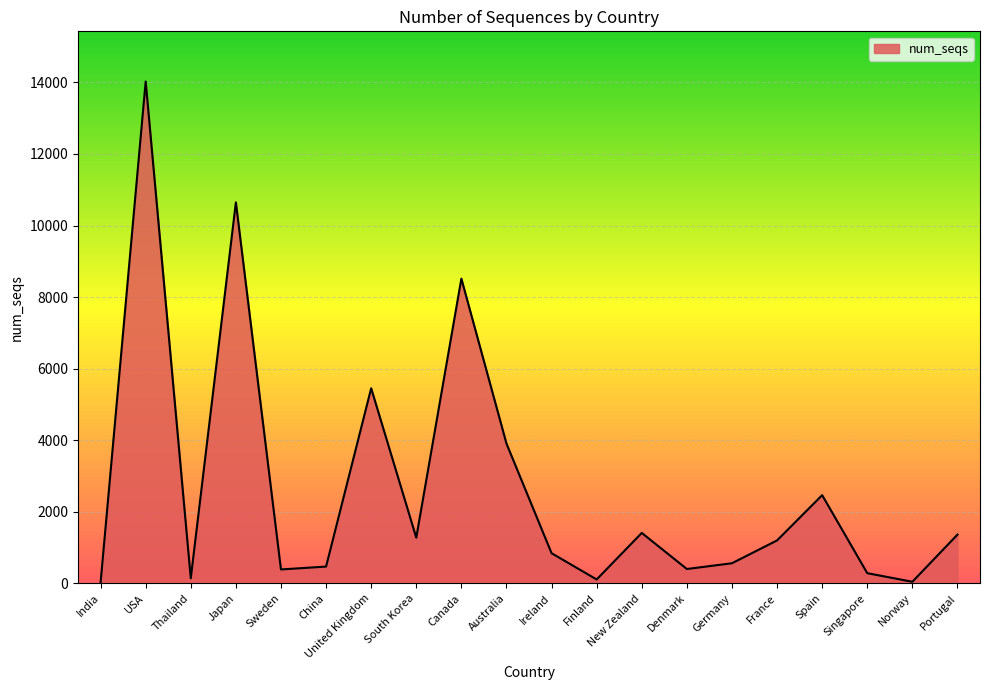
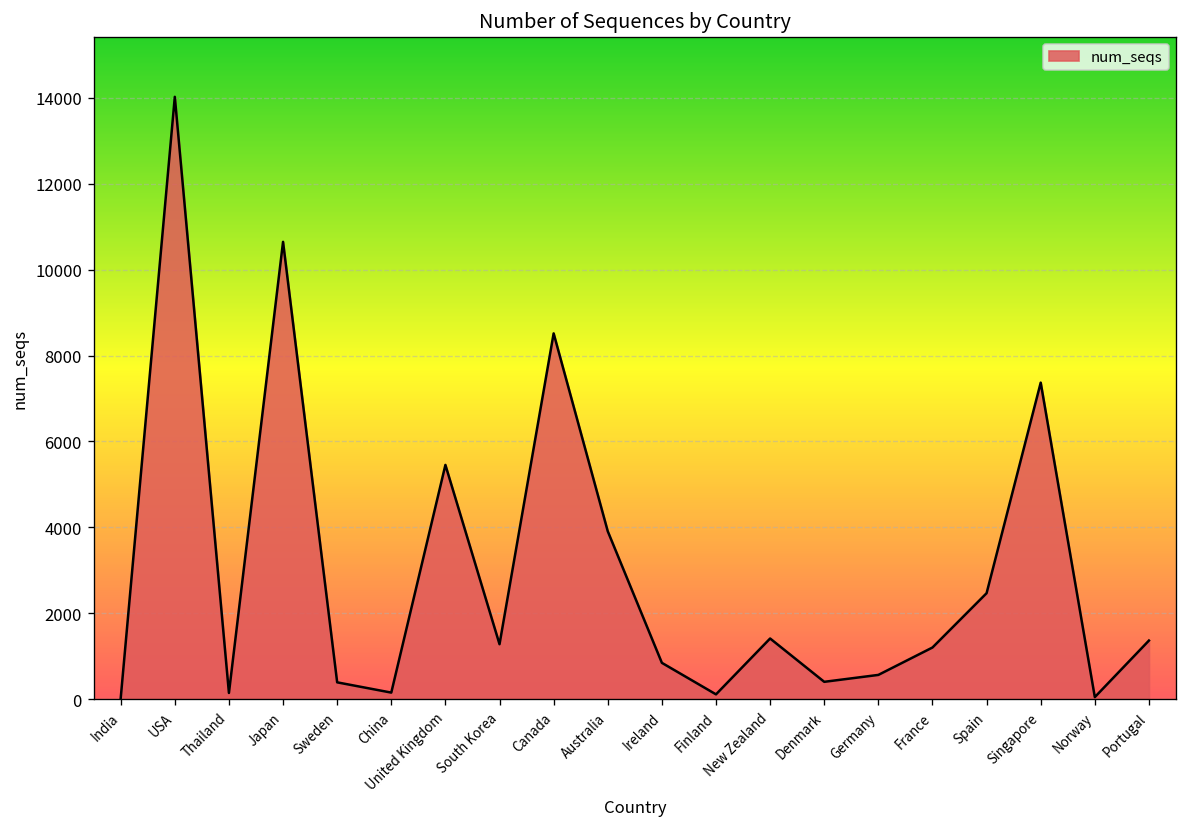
  {
    "India": 0,
    "USA": 14000,
    "Thailand": 100,
    "Japan": 10600,
    "Sweden": 400,
-   "China": 500,
+   "China": 200,
    "United Kingdom": 5500,
    "South Korea": 1300,
    "Canada": 8500,
    "Australia": 3900,
    "Ireland": 800,
    "Finland": 100,
    "New Zealand": 1400,
    "Denmark": 400,
    "Germany": 600,
    "France": 1200,
    "Spain": 2500,
-   "Singapore": 300,
+   "Singapore": 7400,
    "Norway": 0,
    "Portugal": 1400
  }
